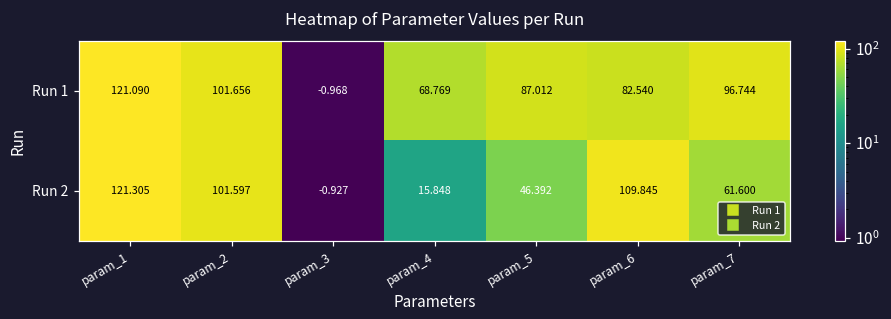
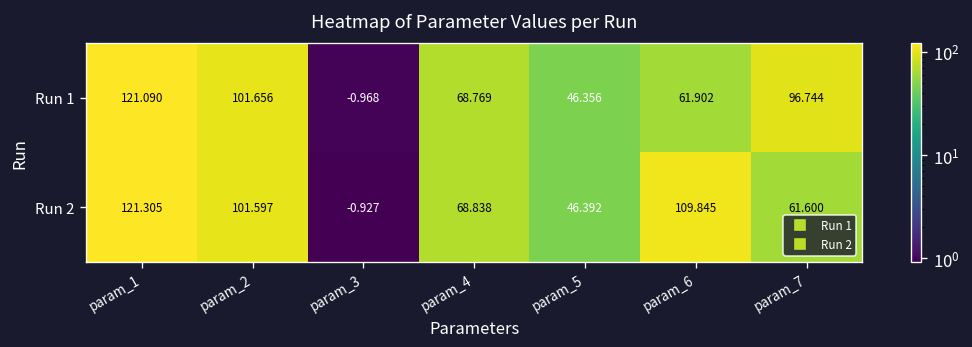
  {
    "Run 1": {
      "param_1": 121.090,
      "param_2": 101.656,
      "param_3": -0.968,
      "param_4": 68.769,
-     "param_5": 87.012,
-     "param_6": 82.540,
+     "param_5": 46.356,
+     "param_6": 61.902,
      "param_7": 96.744
    },
    "Run 2": {
      "param_1": 121.305,
      "param_2": 101.597,
      "param_3": -0.927,
-     "param_4": 15.848,
+     "param_4": 68.838,
      "param_5": 46.392,
      "param_6": 109.845,
      "param_7": 61.600
    }
  }
